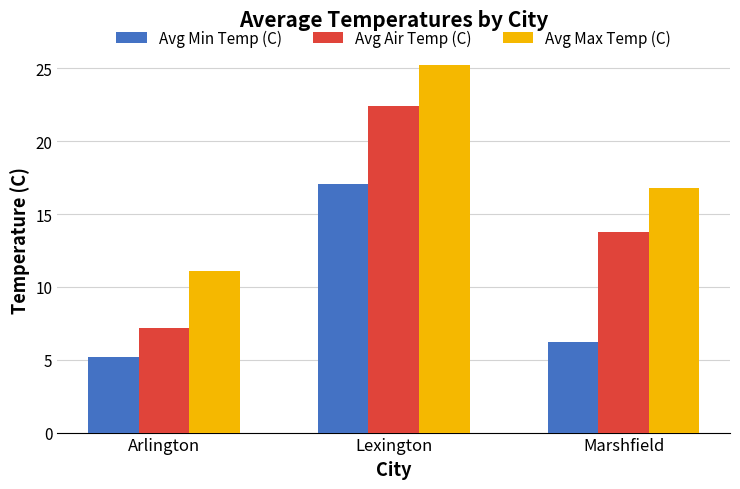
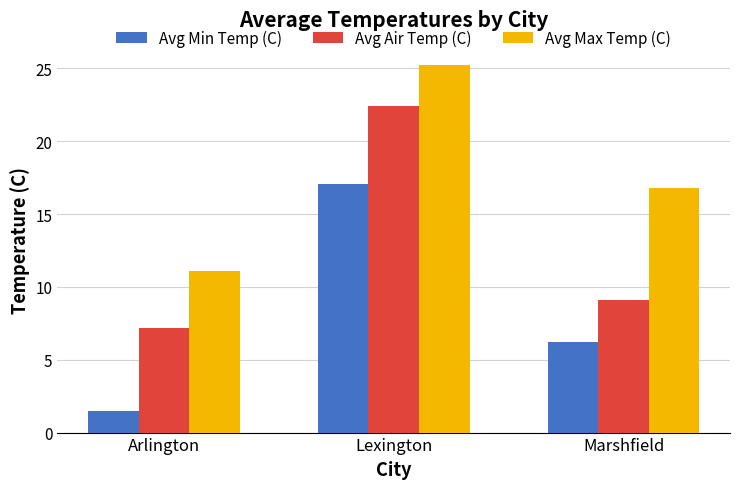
  {
    "Avg Min Temp (C)": {
-     "Arlington": 5.2,
+     "Arlington": 1.5,
      "Lexington": 17.0,
      "Marshfield": 6.2
    },
    "Avg Air Temp (C)": {
      "Arlington": 7.2,
      "Lexington": 22.4,
-     "Marshfield": 13.8
+     "Marshfield": 9.1
    },
    "Avg Max Temp (C)": {
      "Arlington": 11.1,
      "Lexington": 25.2,
      "Marshfield": 16.8
    }
  }
